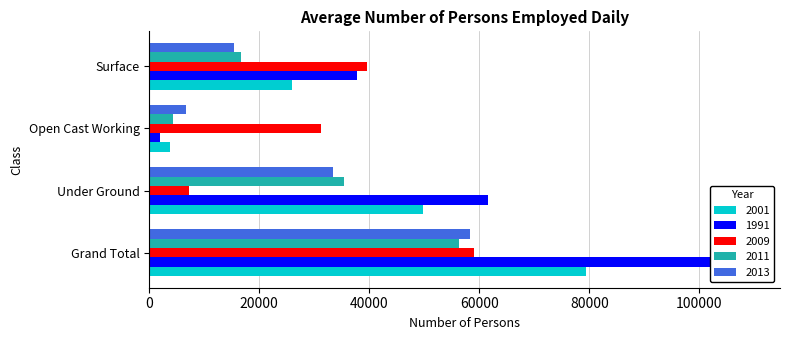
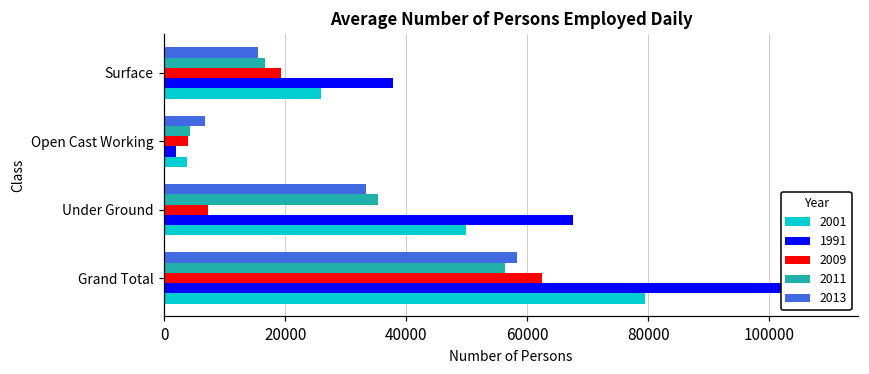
  {
    "1991": {
      "Surface": 38000,
      "Open Cast Working": 2000,
-     "Under Ground": 62000
+     "Under Ground": 68000
    },
    "2009": {
-     "Surface": 40000,
-     "Open Cast Working": 31000,
+     "Surface": 19000,
+     "Open Cast Working": 4000,
      "Under Ground": 7000,
-     "Grand Total": 59000
+     "Grand Total": 62000
    },
    "2013": {
      "Surface": 15000,
      "Open Cast Working": 7000,
      "Under Ground": 33000,
      "Grand Total": 58000
    }
  }
